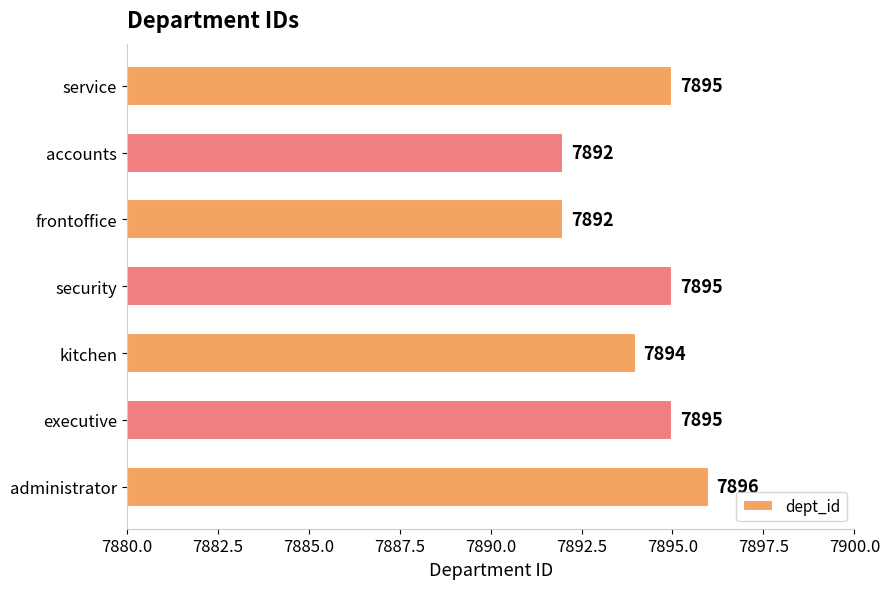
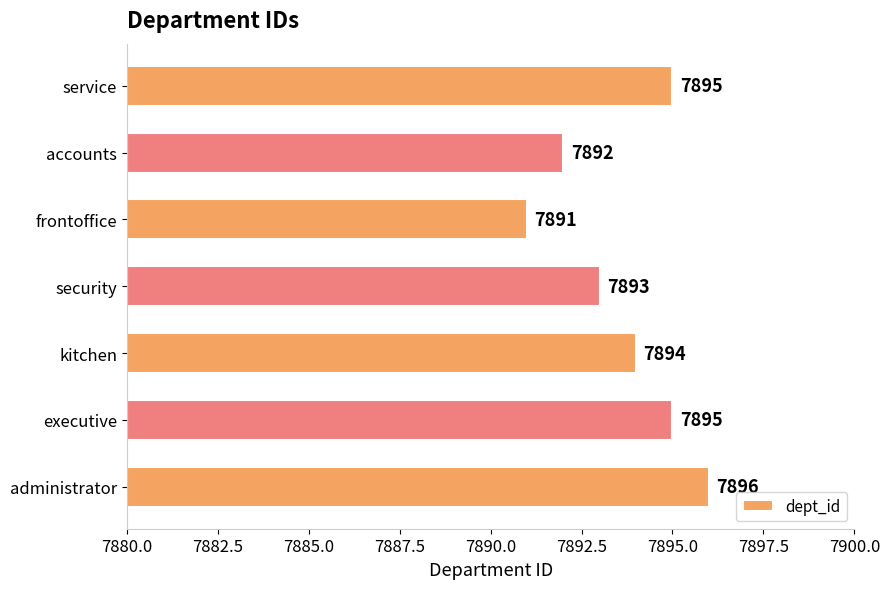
  {
    "service": 7895,
    "accounts": 7892,
-   "frontoffice": 7892,
-   "security": 7895,
+   "frontoffice": 7891,
+   "security": 7893,
    "kitchen": 7894,
    "executive": 7895
  }
